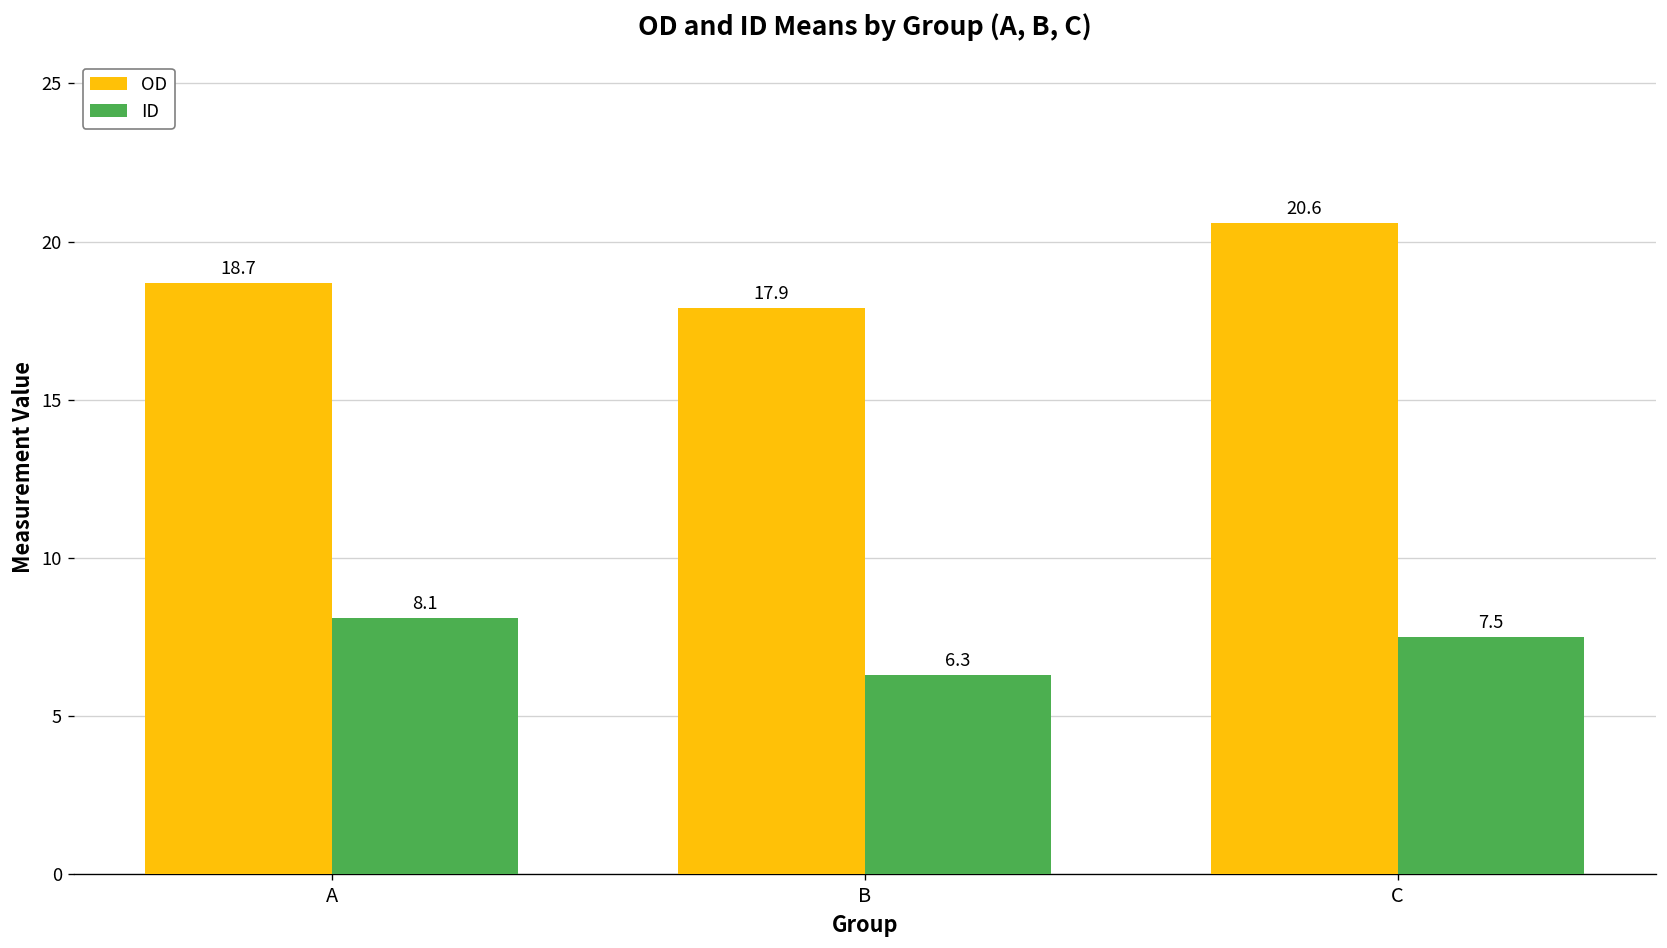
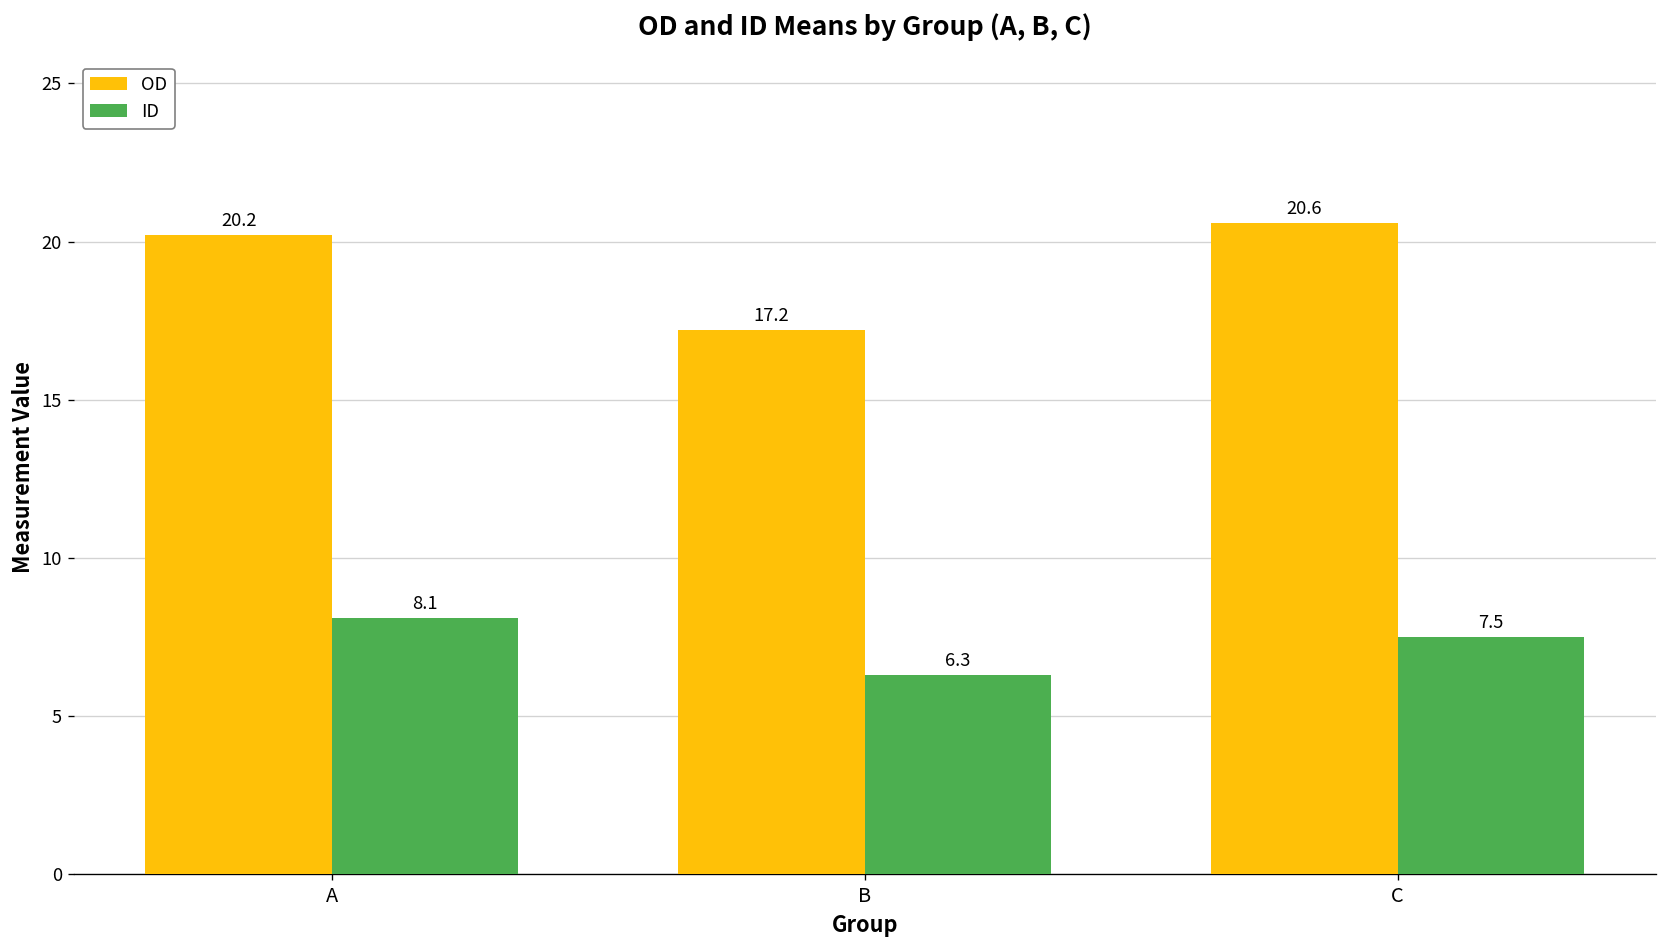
  {
    "OD": {
-     "A": 18.7,
-     "B": 17.9,
+     "A": 20.2,
+     "B": 17.2,
      "C": 20.6
    },
    "ID": {
      "A": 8.1,
      "B": 6.3,
      "C": 7.5
    }
  }
